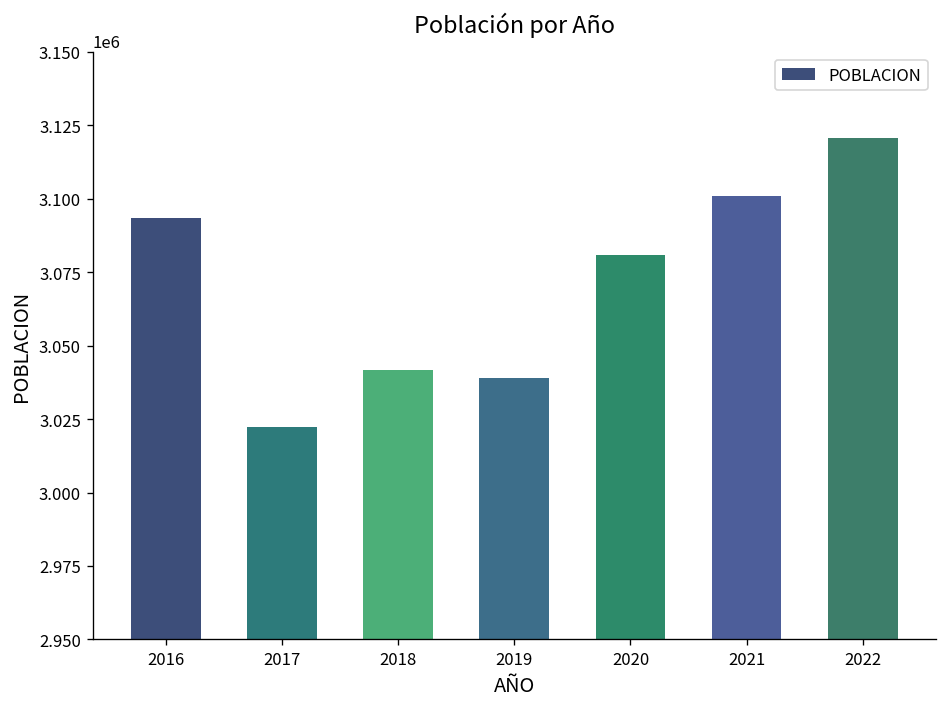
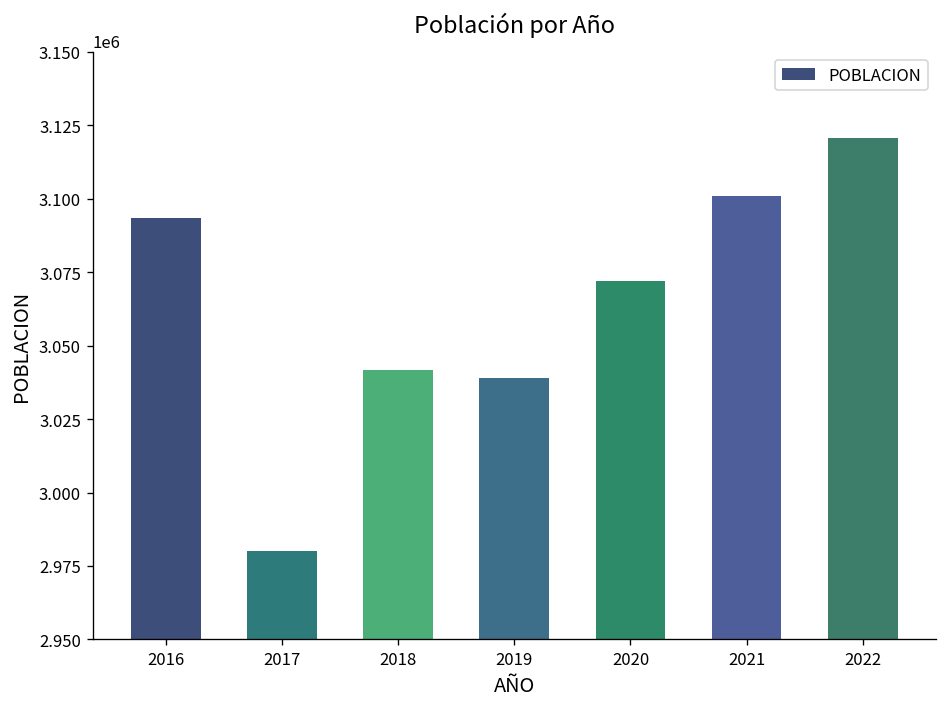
  {
    "2016": 3093000,
-   "2017": 3022000,
+   "2017": 2980000,
    "2018": 3042000,
    "2019": 3039000,
-   "2020": 3081000,
+   "2020": 3072000,
    "2021": 3101000,
    "2022": 3121000
  }
